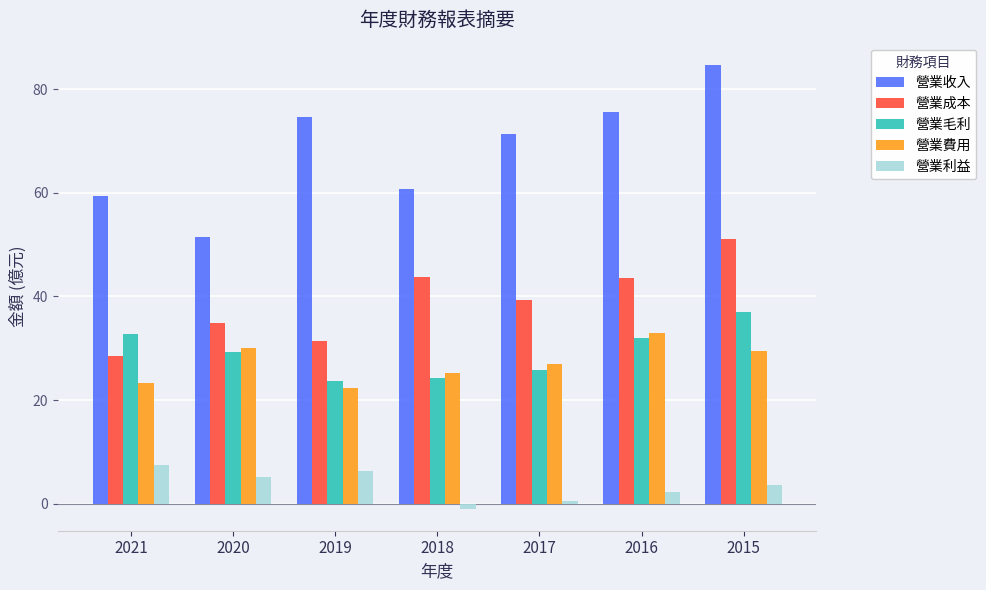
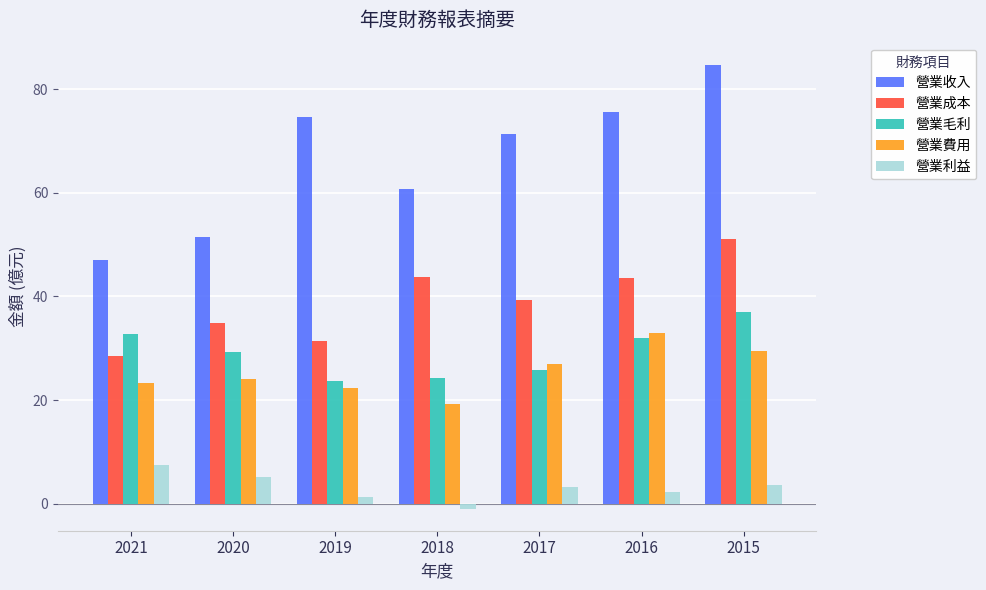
  {
    "營業收入": {
-     "2021": 59,
+     "2021": 47,
      "2020": 51,
      "2019": 75,
      "2018": 61,
      "2017": 71,
      "2016": 76,
      "2015": 85
    },
    "營業成本": {
      "2021": 29,
      "2020": 35,
      "2019": 31,
      "2018": 44,
      "2017": 39,
      "2016": 44,
      "2015": 51
    },
    "營業毛利": {
      "2021": 33,
      "2020": 29,
      "2019": 24,
      "2018": 24,
      "2017": 26,
      "2016": 32,
      "2015": 37
    },
    "營業費用": {
      "2021": 23,
-     "2020": 30,
+     "2020": 24,
      "2019": 22,
-     "2018": 25,
+     "2018": 19,
      "2017": 27,
      "2016": 33,
      "2015": 30
    },
    "營業利益": {
      "2021": 7,
      "2020": 5,
-     "2019": 6,
+     "2019": 1,
      "2018": -1,
-     "2017": 0,
+     "2017": 3,
      "2016": 2,
      "2015": 4
    }
  }
